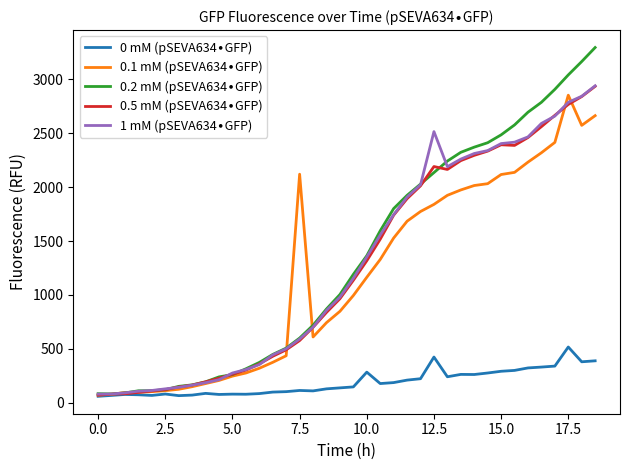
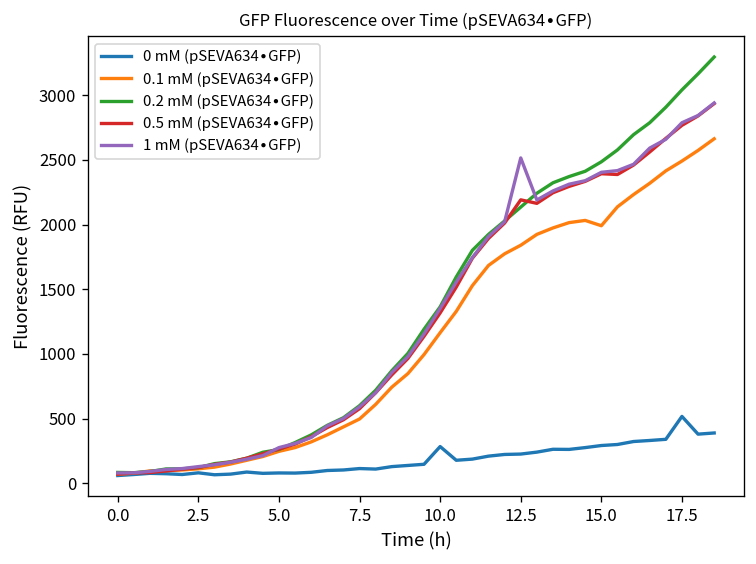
  {
    "0 mM (pSEVA634∙GFP)": {
      "2.5": 80,
      "5.0": 80,
      "7.5": 110,
      "10.0": 280,
-     "12.5": 420,
+     "12.5": 230,
      "15.0": 290,
      "17.5": 520
    },
    "0.1 mM (pSEVA634∙GFP)": {
-     "7.5": 2120,
+     "7.5": 500,
      "10.0": 1160,
      "12.5": 1840,
-     "15.0": 2120,
-     "17.5": 2850
+     "15.0": 1990,
+     "17.5": 2490
    },
    "0.2 mM (pSEVA634∙GFP)": {
      "12.5": 2140,
      "15.0": 2490,
      "17.5": 3040
    },
    "0.5 mM (pSEVA634∙GFP)": {
      "10.0": 1320,
      "12.5": 2190
    },
    "1 mM (pSEVA634∙GFP)": {
      "12.5": 2520
    }
  }
